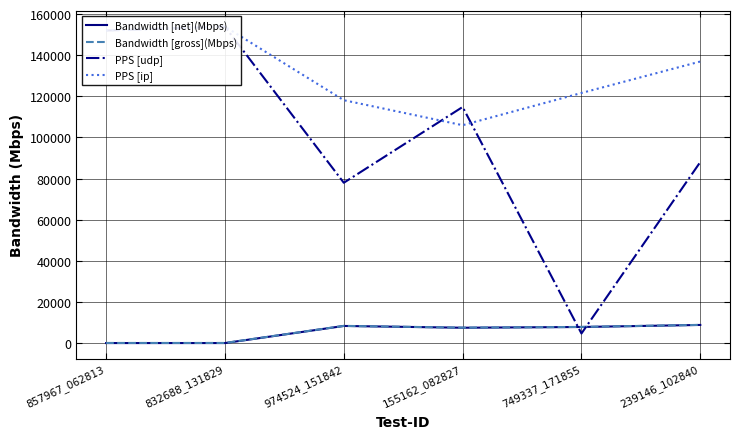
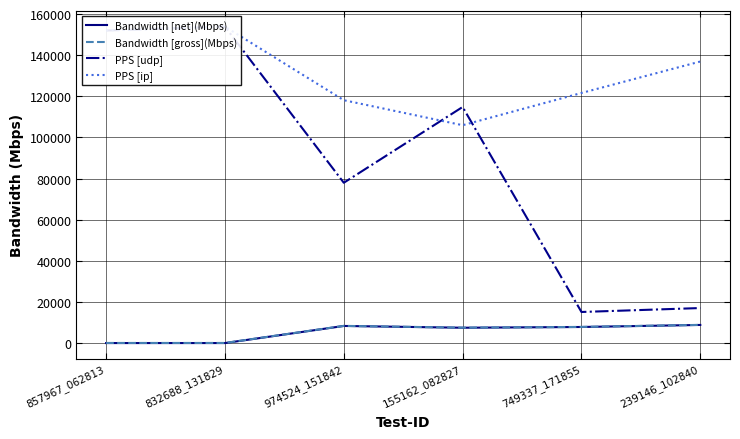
  {
    "PPS [udp]": {
      "974524_151842": 78000,
      "155162_082827": 115000,
-     "749337_171855": 5000,
-     "239146_102840": 88000
+     "749337_171855": 15000,
+     "239146_102840": 17000
    }
  }
